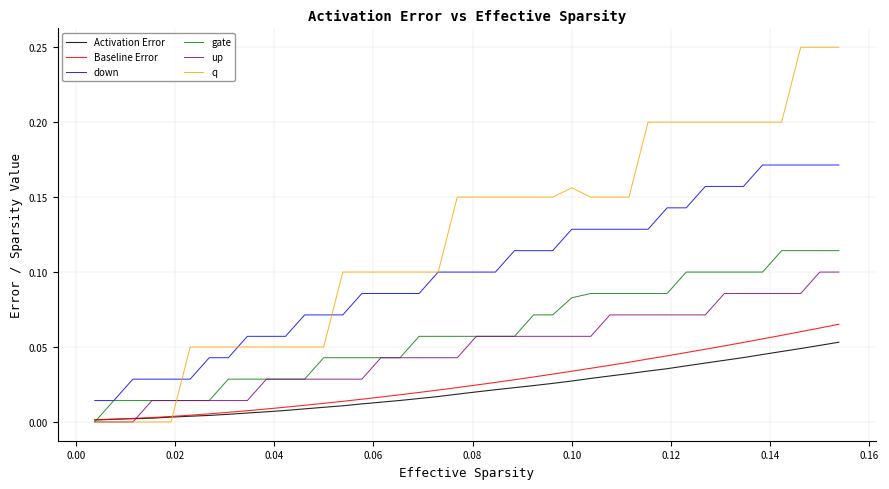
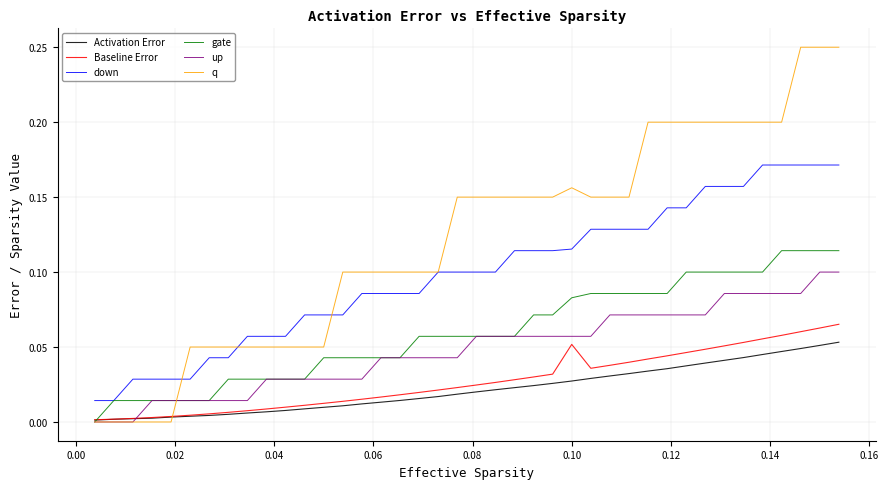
  {
    "Activation Error": {
      "0.10": 0.027
    },
    "Baseline Error": {
-     "0.10": 0.034
+     "0.10": 0.052
    },
    "down": {
-     "0.10": 0.129
+     "0.10": 0.115
    },
    "gate": {
      "0.10": 0.083
    },
    "up": {
      "0.10": 0.057
    },
    "q": {
      "0.10": 0.156
    }
  }
